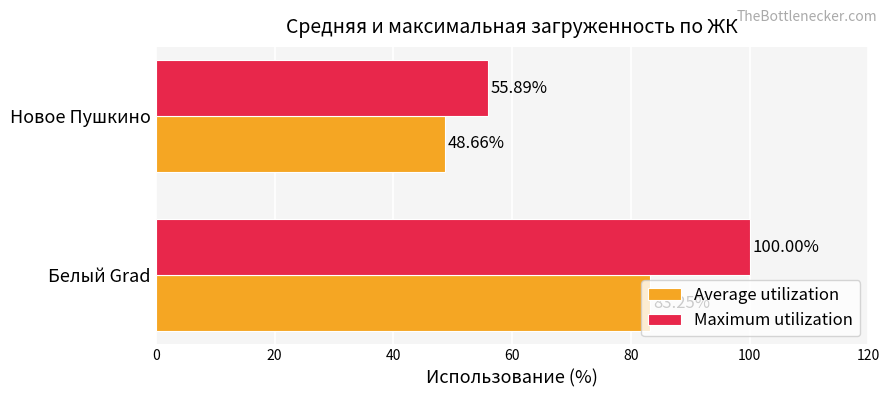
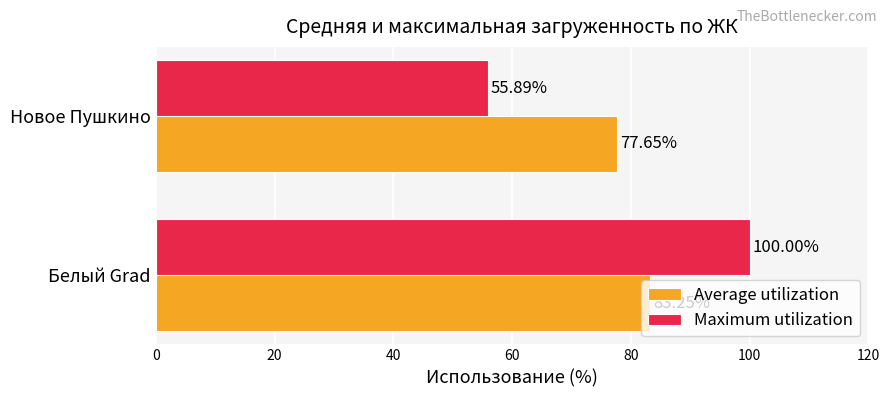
  {
    "Average utilization": {
-     "Новое Пушкино": "48.66%"
+     "Новое Пушкино": "77.65%"
    },
    "Maximum utilization": {
      "Новое Пушкино": "55.89%",
      "Белый Grad": "100.00%"
    }
  }
